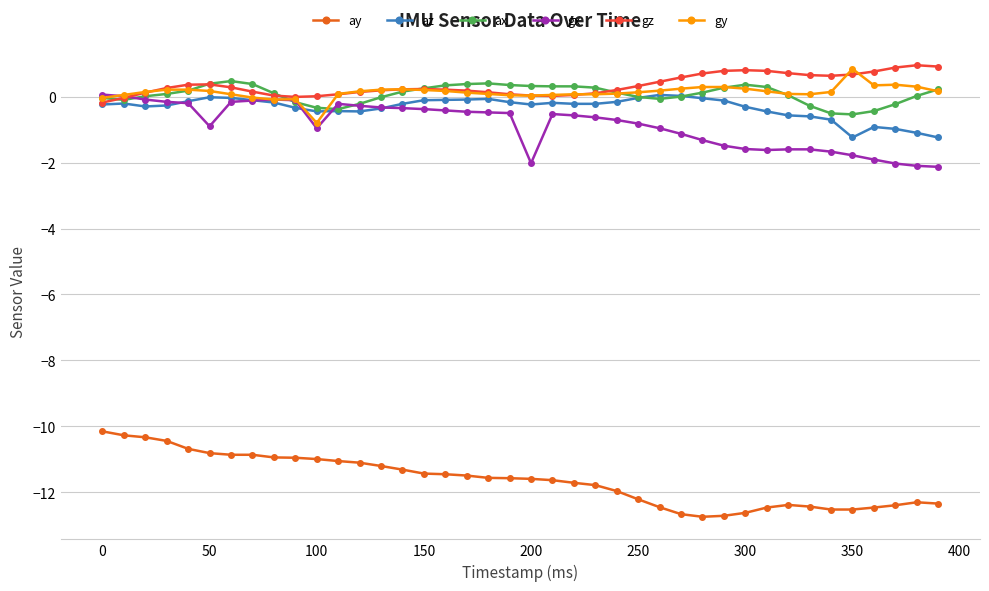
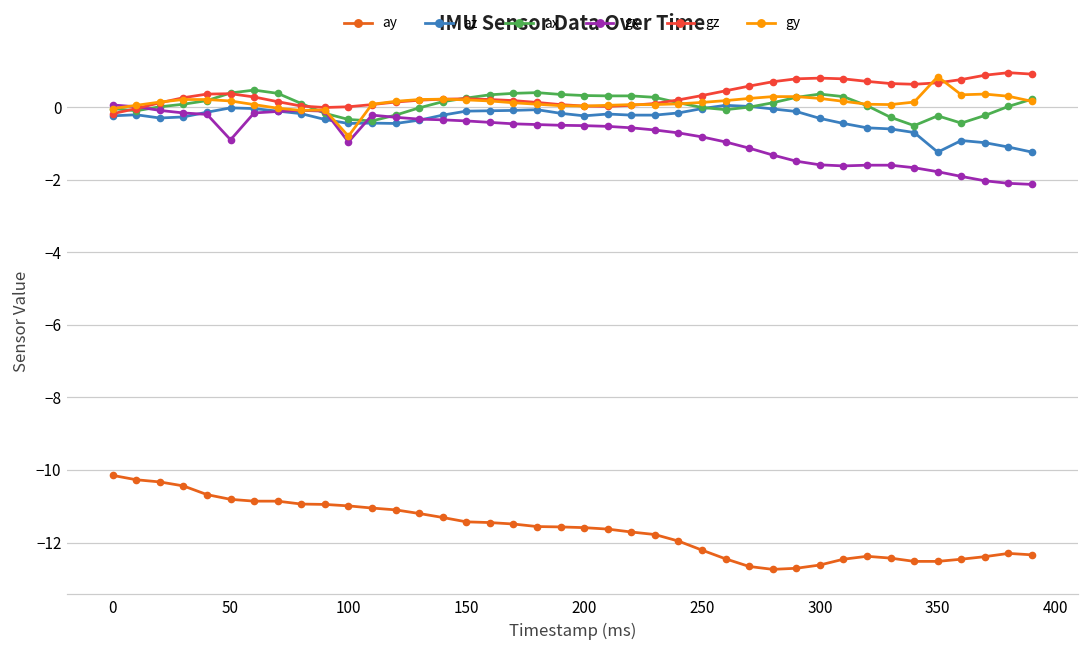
  {
    "az": {
      "50": 0.0,
      "100": -0.5,
      "150": -0.1,
      "200": -0.2,
      "300": -0.3,
      "350": -1.2
    },
    "ax": {
      "100": -0.3,
      "200": 0.3,
      "300": 0.4,
-     "350": -0.5
+     "350": -0.2
    },
    "gx": {
      "0": 0.1,
      "50": -0.9,
      "100": -1.0,
      "150": -0.4,
-     "200": -2.0,
+     "200": -0.5,
      "250": -0.8,
      "300": -1.6,
      "350": -1.8
    },
    "gy": {
      "50": 0.2,
      "100": -0.8,
      "250": 0.1,
      "300": 0.2,
      "350": 0.8
    }
  }
